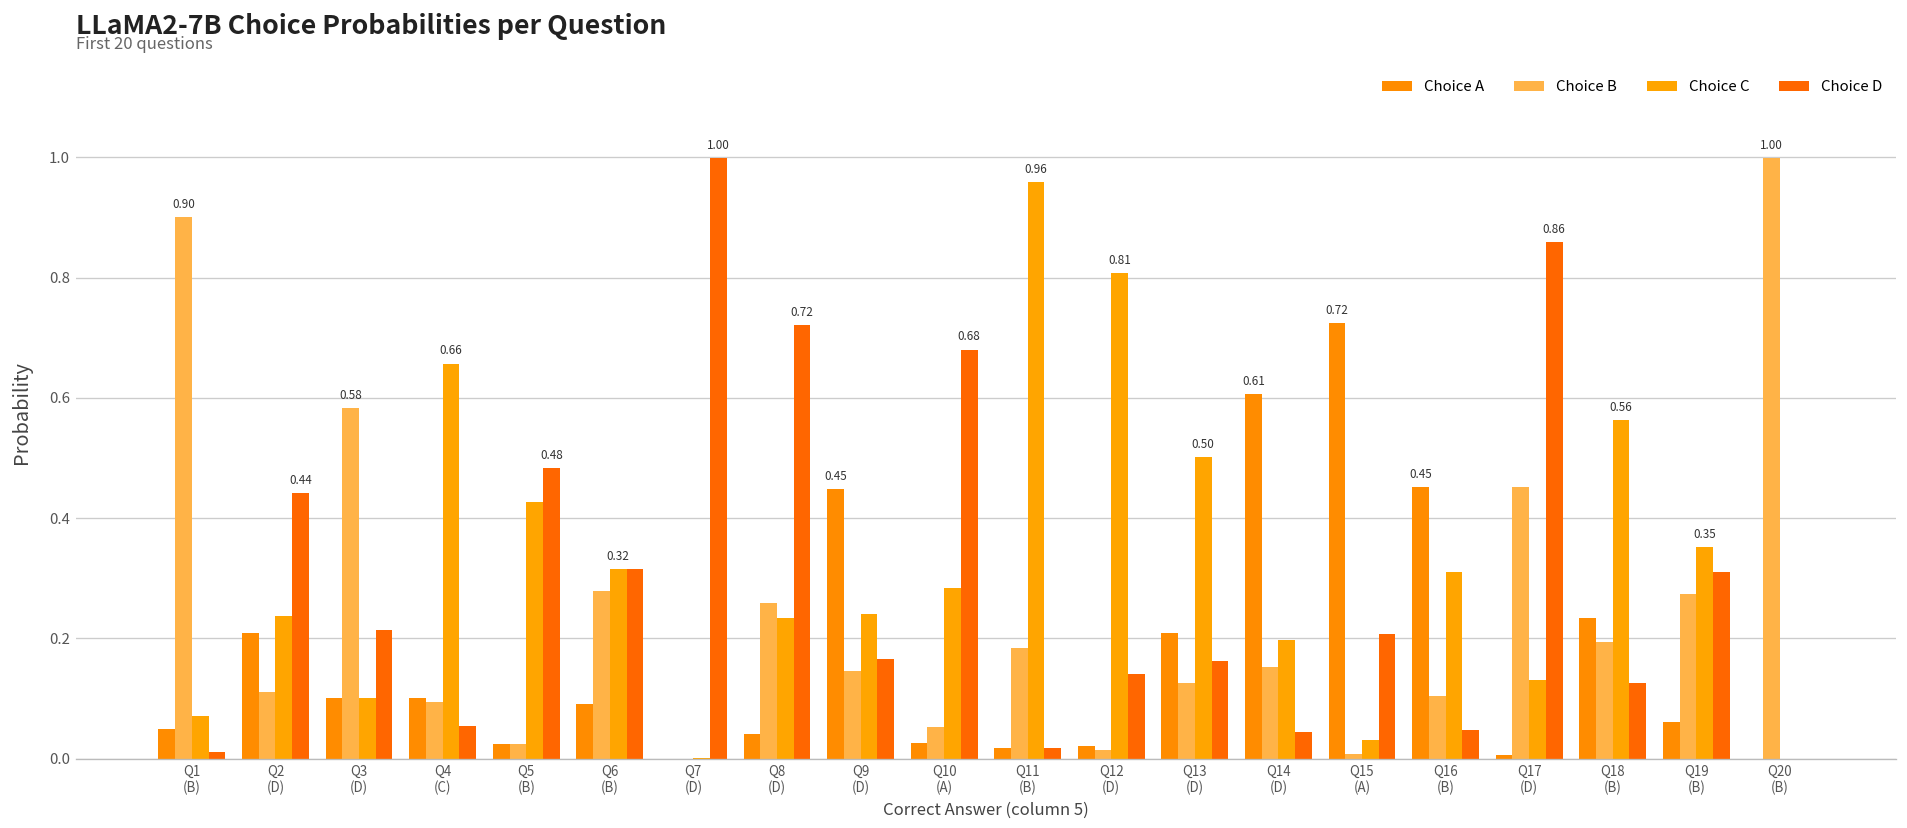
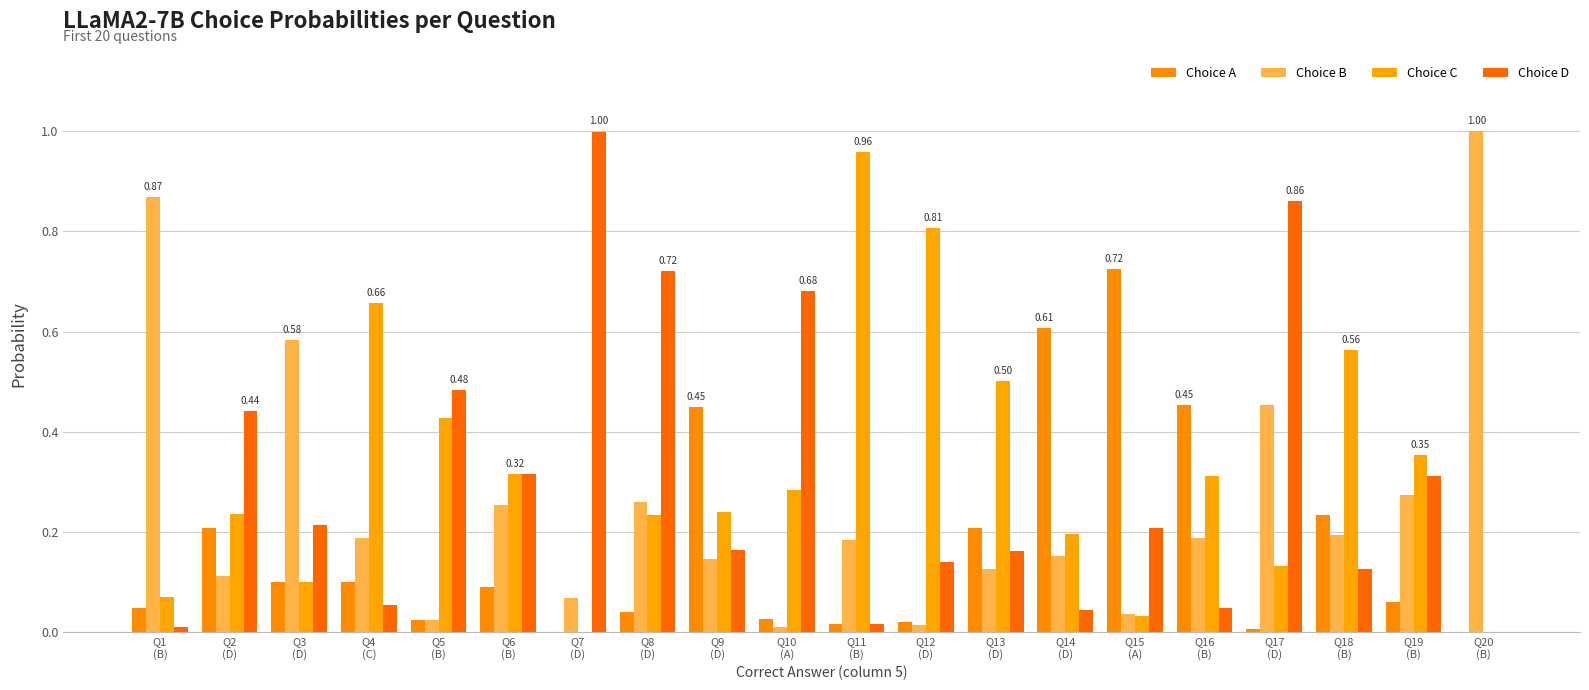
  {
    "Choice B": {
-     "Q1 (B)": 0.90,
+     "Q1 (B)": 0.87,
      "Q3 (D)": 0.58,
-     "Q4 (C)": 0.10,
-     "Q6 (B)": 0.28,
-     "Q7 (D)": 0.00,
-     "Q10 (A)": 0.05,
-     "Q15 (A)": 0.01,
-     "Q16 (B)": 0.10,
+     "Q4 (C)": 0.19,
+     "Q6 (B)": 0.25,
+     "Q7 (D)": 0.07,
+     "Q10 (A)": 0.01,
+     "Q15 (A)": 0.04,
+     "Q16 (B)": 0.19,
      "Q20 (B)": 1.00
    }
  }
